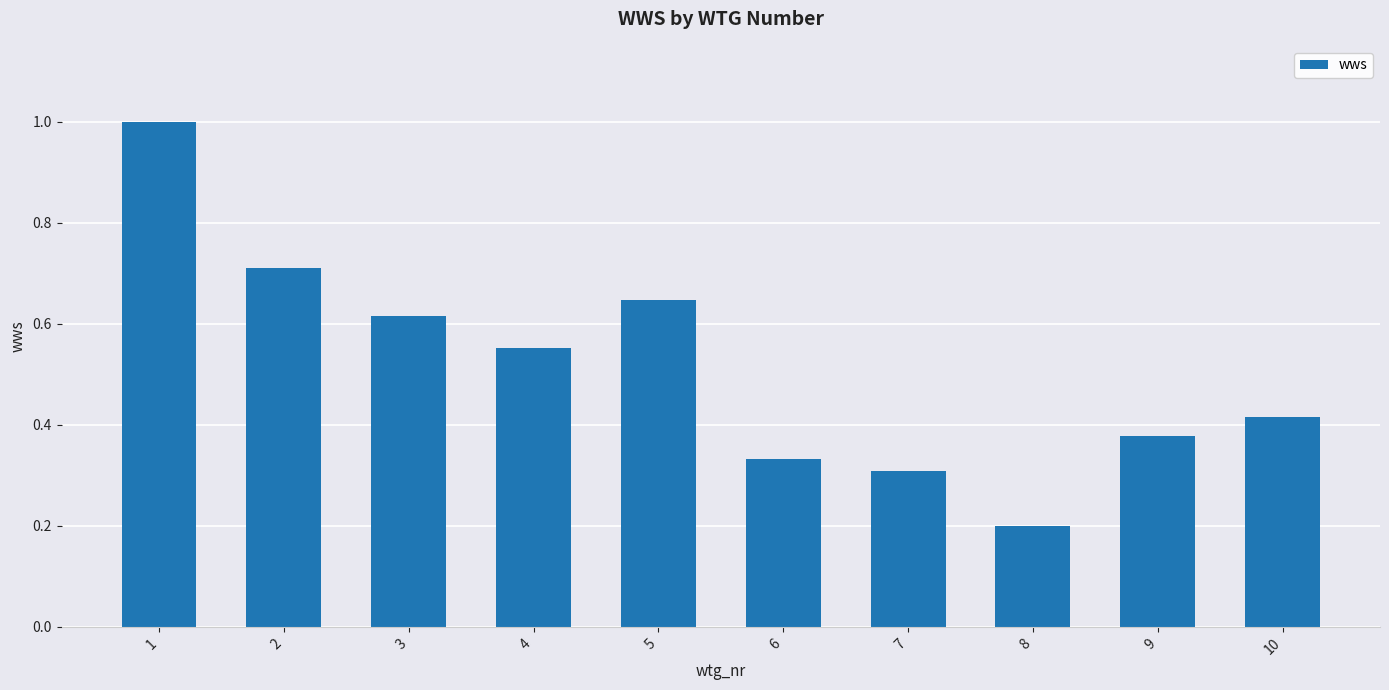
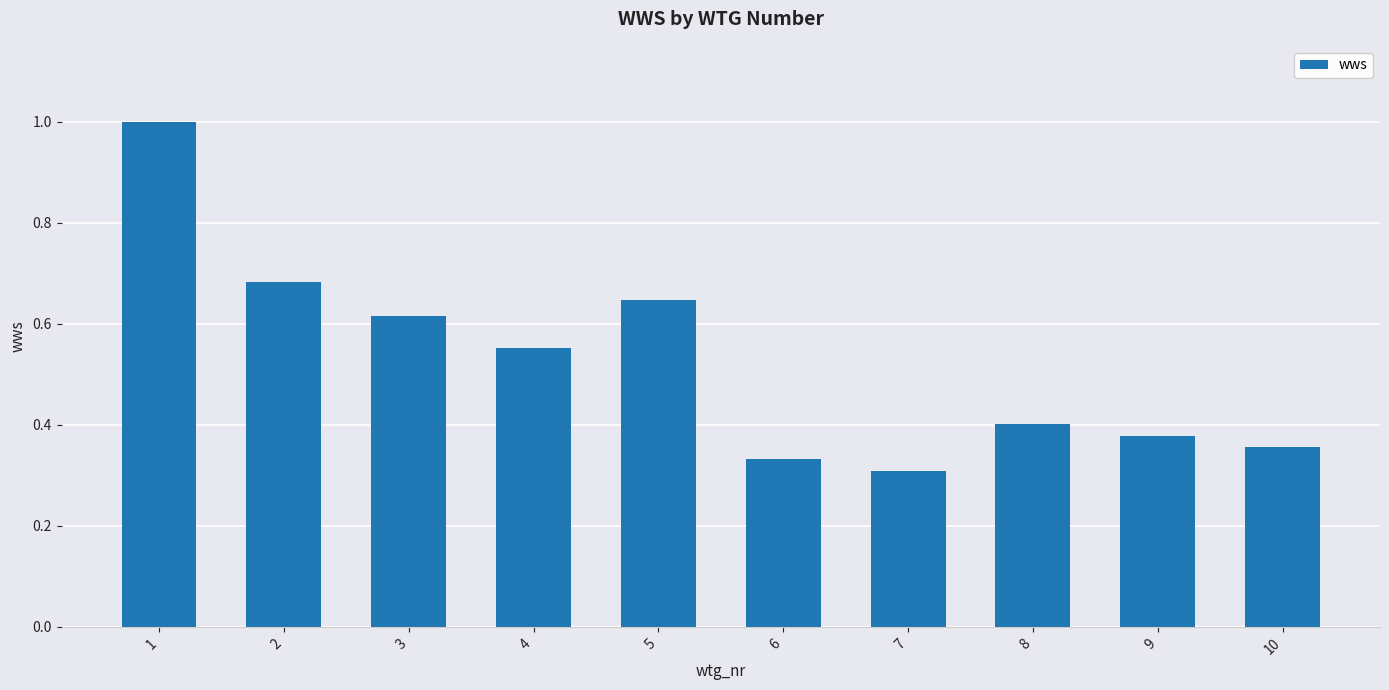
  {
    "1": 1.00,
-   "2": 0.71,
+   "2": 0.68,
    "3": 0.62,
    "4": 0.55,
    "5": 0.65,
    "6": 0.33,
    "7": 0.31,
-   "8": 0.20,
+   "8": 0.40,
    "9": 0.38,
-   "10": 0.42
+   "10": 0.36
  }
